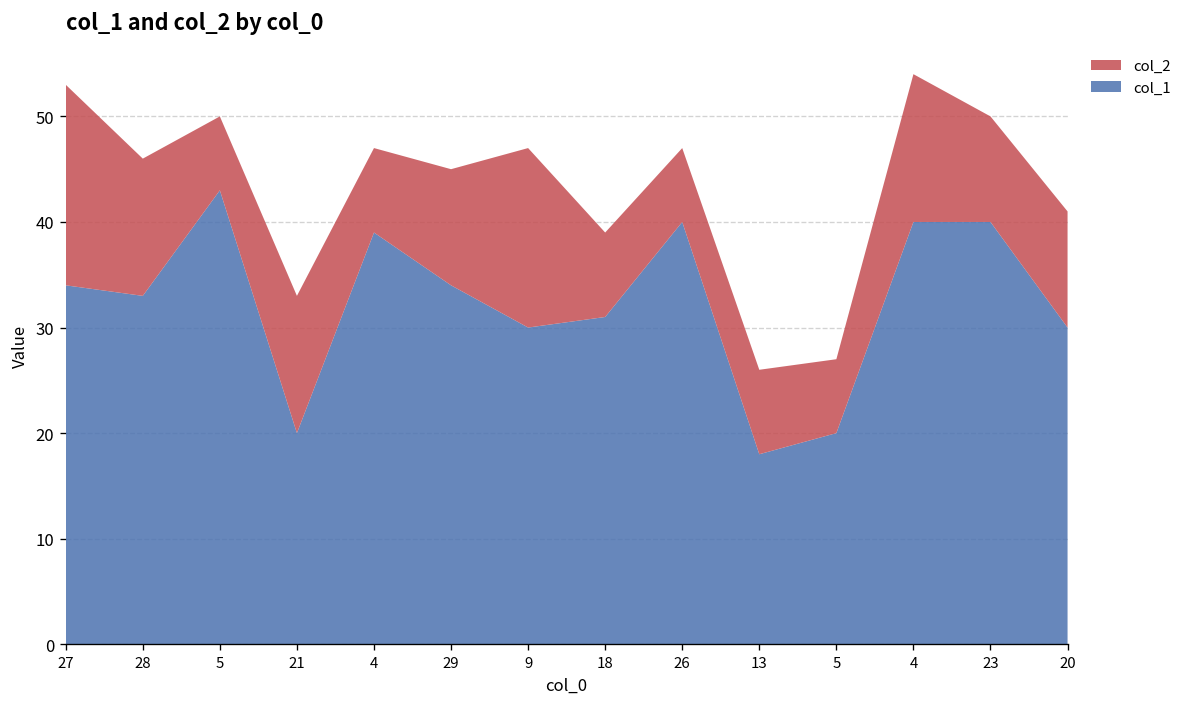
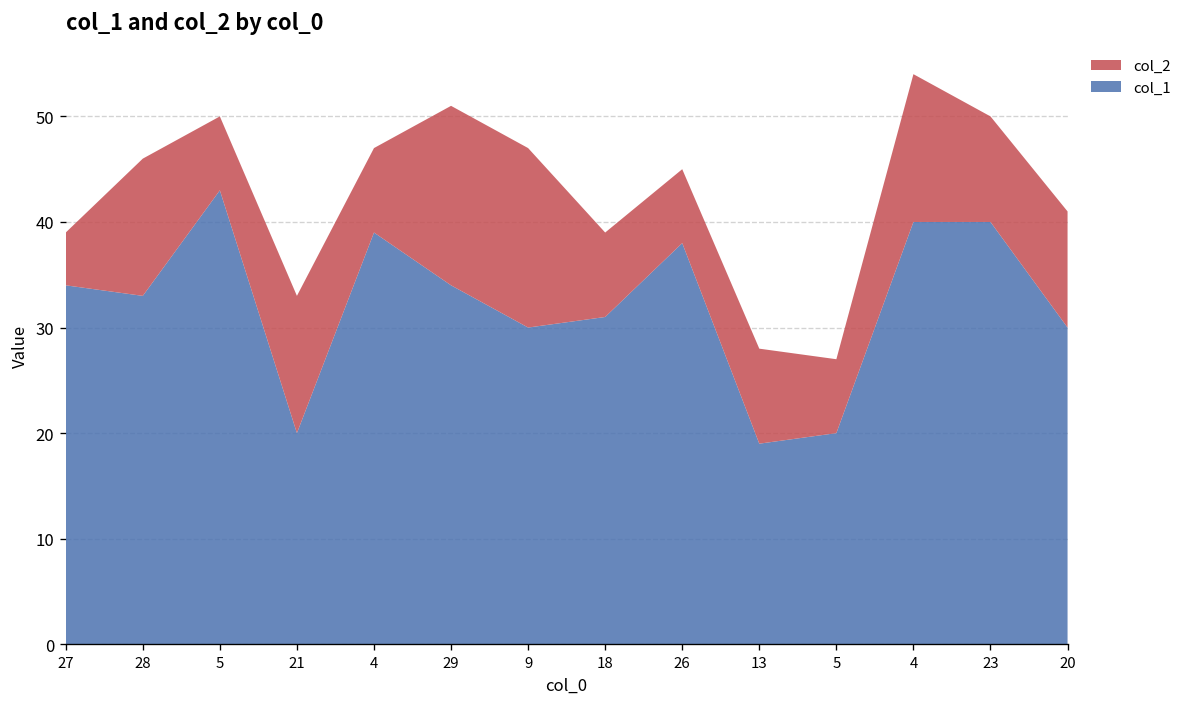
  {
    "col_1": {
      "27": 34,
      "28": 33,
      "21": 20,
      "29": 34,
      "9": 30,
      "18": 31,
-     "26": 40,
-     "13": 18,
+     "26": 38,
+     "13": 19,
      "23": 40,
      "20": 30
    },
    "col_2": {
-     "27": 19,
+     "27": 5,
      "28": 13,
      "21": 13,
-     "29": 11,
+     "29": 17,
      "9": 17,
      "18": 8,
      "26": 7,
-     "13": 8,
+     "13": 9,
      "23": 10,
      "20": 11
    }
  }
